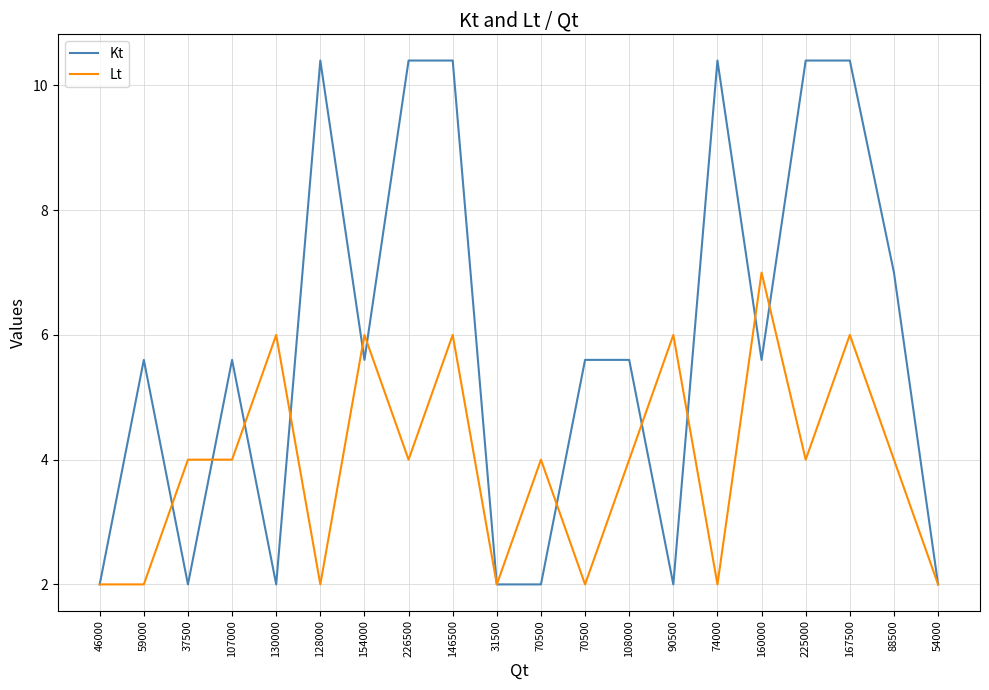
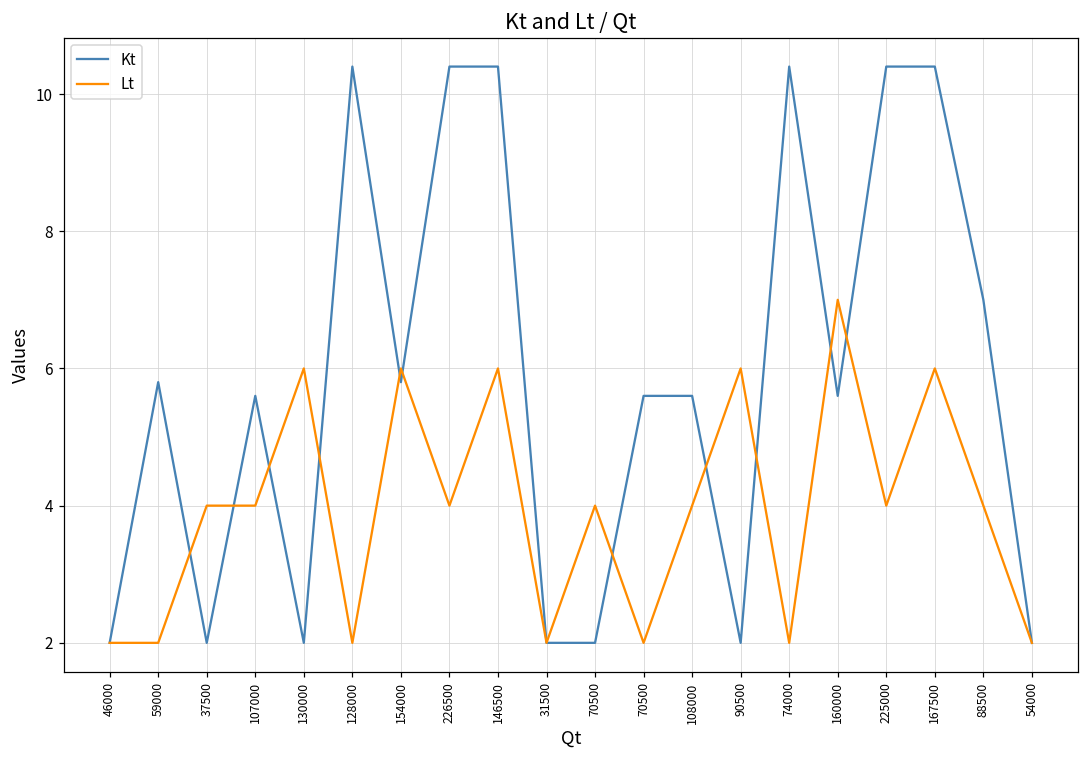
  {
    "Kt": {
-     "59000": 5.6,
+     "59000": 5.8,
      "37500": 2.0,
      "107000": 5.6,
      "130000": 2.0,
      "128000": 10.4,
-     "154000": 5.6,
+     "154000": 5.8,
      "226500": 10.4,
      "146500": 10.4,
      "108000": 5.6,
      "90500": 2.0,
      "74000": 10.4,
      "160000": 5.6,
      "225000": 10.4,
      "167500": 10.4,
      "88500": 7.0
    },
    "Lt": {
      "59000": 2.0,
      "37500": 4.0,
      "107000": 4.0,
      "130000": 6.0,
      "128000": 2.0,
      "154000": 6.0,
      "226500": 4.0,
      "146500": 6.0,
      "108000": 4.0,
      "90500": 6.0,
      "74000": 2.0,
      "160000": 7.0,
      "225000": 4.0,
      "167500": 6.0,
      "88500": 4.0
    }
  }
